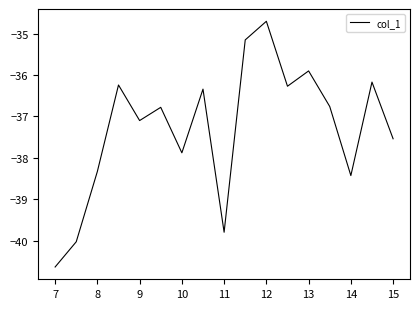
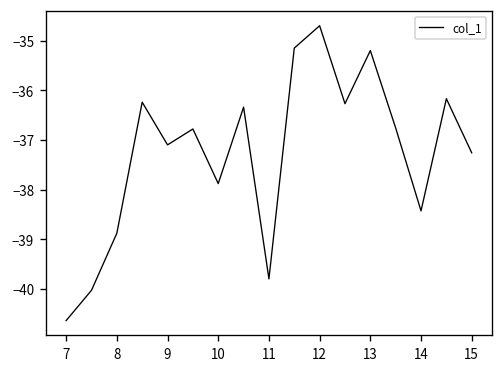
  {
    "7": -40.6,
-   "8": -38.3,
+   "8": -38.9,
    "9": -37.1,
    "10": -37.9,
    "11": -39.8,
    "12": -34.7,
-   "13": -35.9,
+   "13": -35.2,
    "14": -38.4,
-   "15": -37.5
+   "15": -37.3
  }
